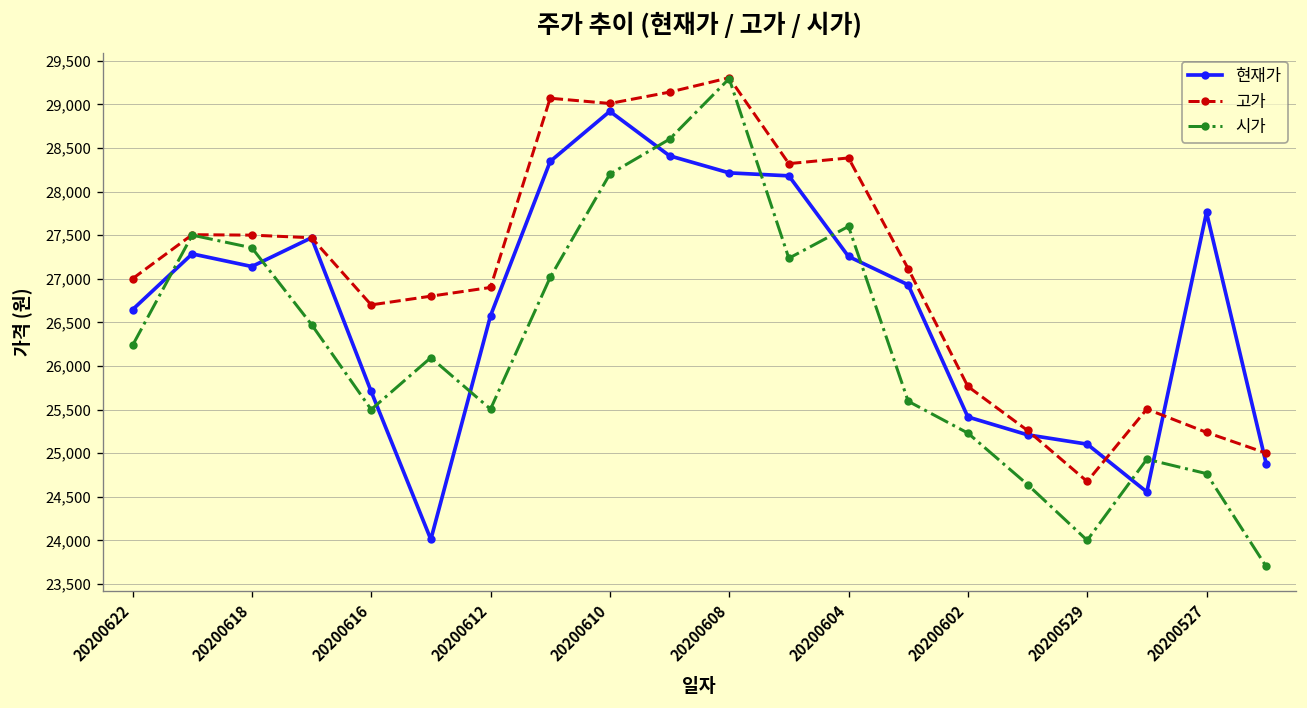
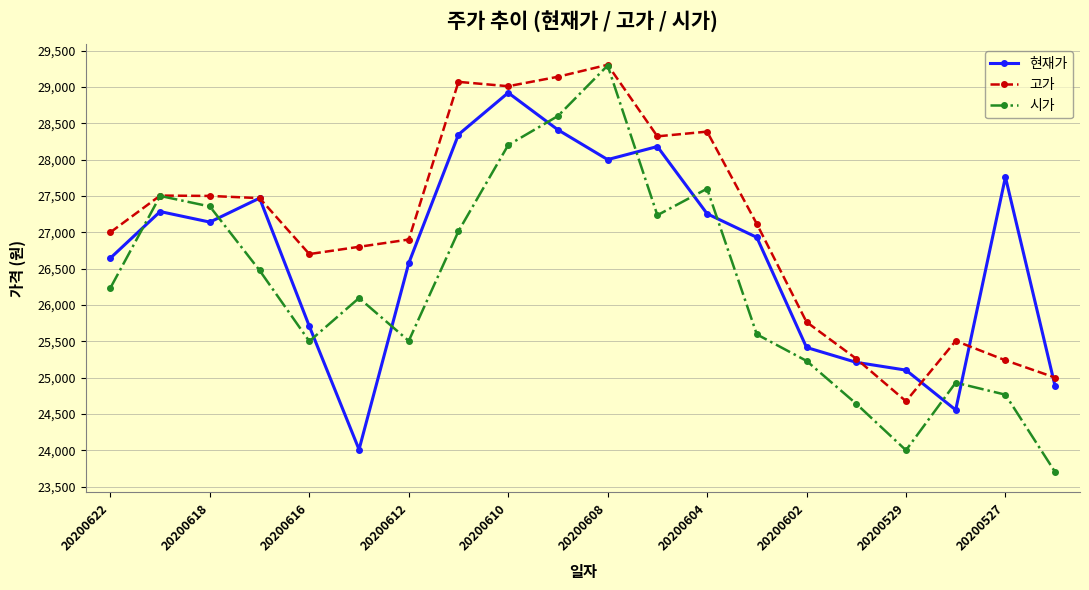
  {
    "현재가": {
      "20200622": "26,600",
      "20200618": "27,100",
      "20200616": "25,700",
      "20200612": "26,600",
      "20200610": "28,900",
-     "20200608": "28,200",
+     "20200608": "28,000",
      "20200604": "27,300",
      "20200602": "25,400",
      "20200529": "25,100",
      "20200527": "27,800"
    },
    "고가": {
      "20200622": "27,000",
      "20200618": "27,500",
      "20200616": "26,700",
      "20200612": "26,900",
      "20200610": "29,000",
      "20200604": "28,400",
      "20200602": "25,800",
      "20200529": "24,700",
      "20200527": "25,200"
    },
    "시가": {
      "20200622": "26,200",
      "20200618": "27,400",
      "20200616": "25,500",
      "20200612": "25,500",
      "20200610": "28,200",
      "20200604": "27,600",
      "20200602": "25,200",
      "20200529": "24,000",
      "20200527": "24,800"
    }
  }
